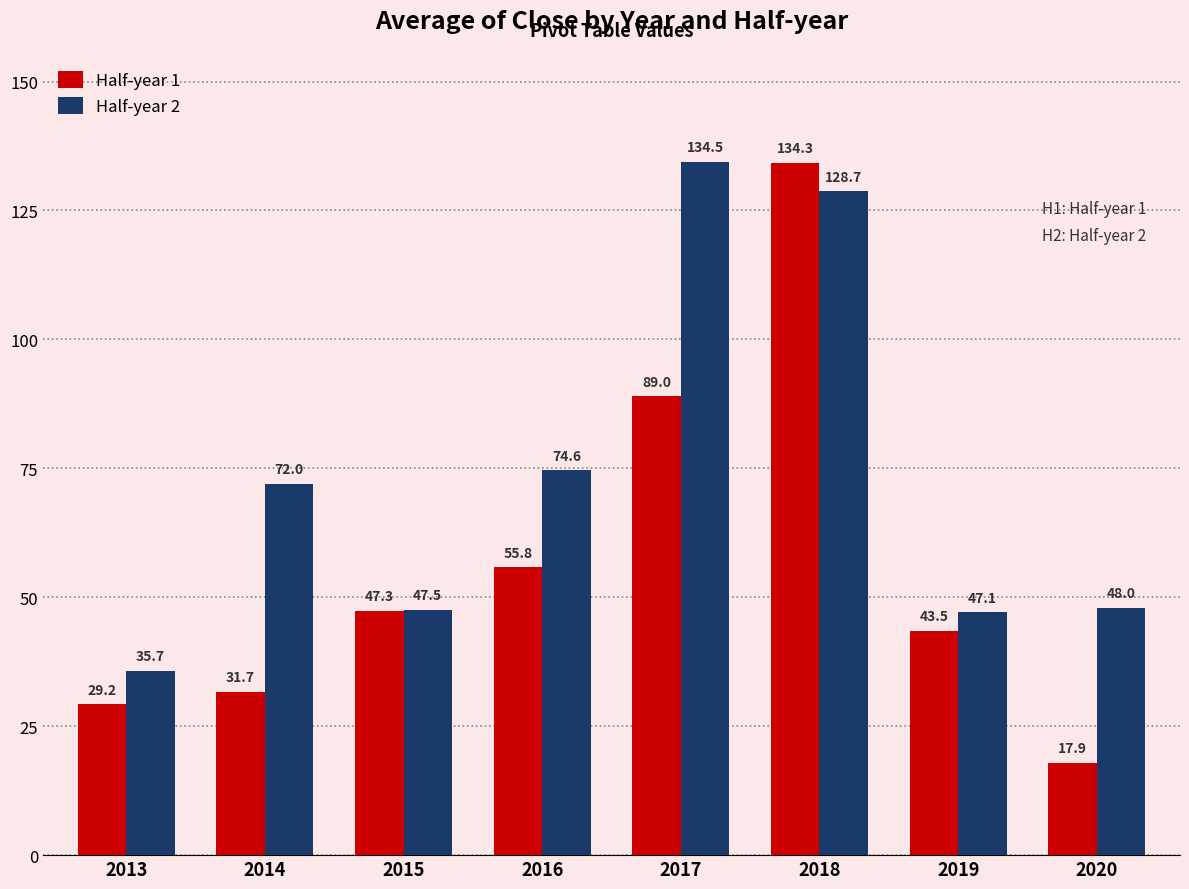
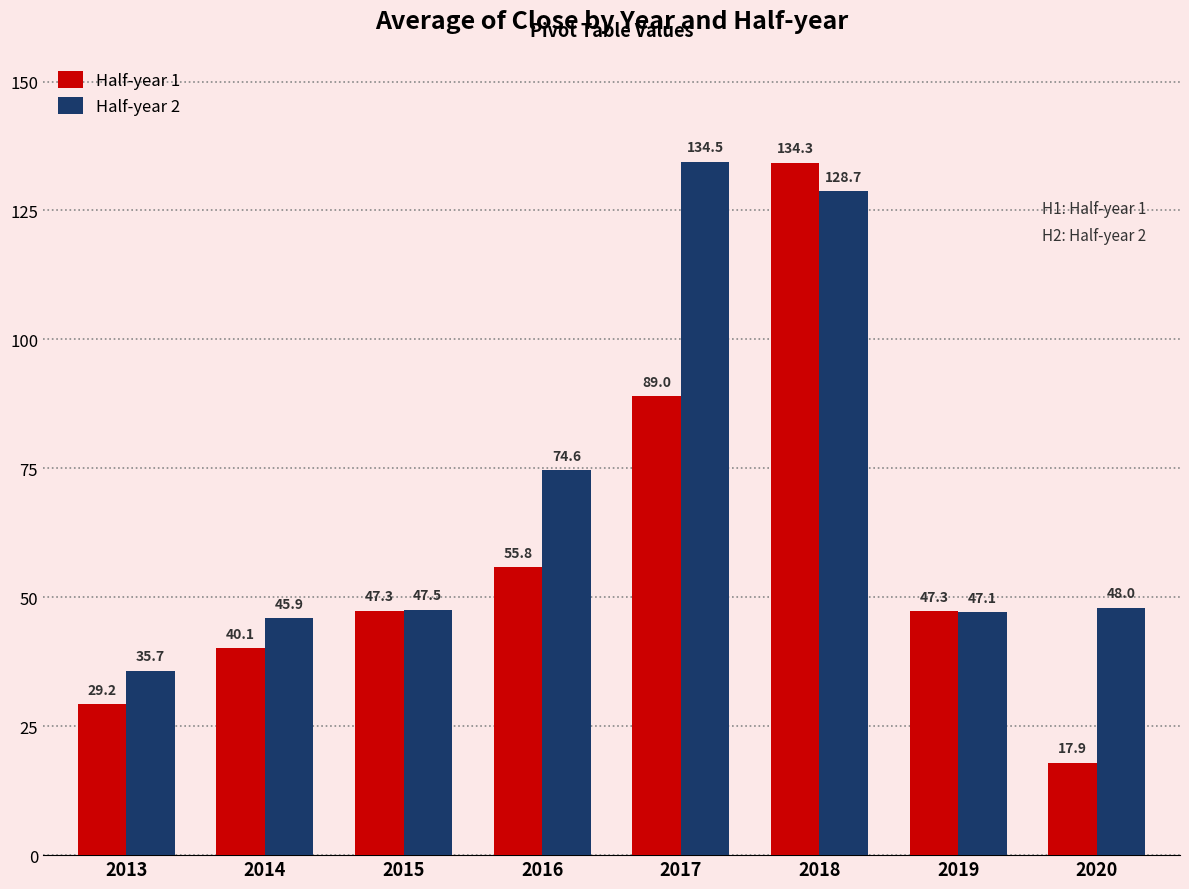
  {
    "Half-year 1": {
      "2013": 29.2,
-     "2014": 31.7,
+     "2014": 40.1,
      "2015": 47.3,
      "2016": 55.8,
      "2017": 89.0,
      "2018": 134.3,
-     "2019": 43.5,
+     "2019": 47.3,
      "2020": 17.9
    },
    "Half-year 2": {
      "2013": 35.7,
-     "2014": 72.0,
+     "2014": 45.9,
      "2015": 47.5,
      "2016": 74.6,
      "2017": 134.5,
      "2018": 128.7,
      "2019": 47.1,
      "2020": 48.0
    }
  }
